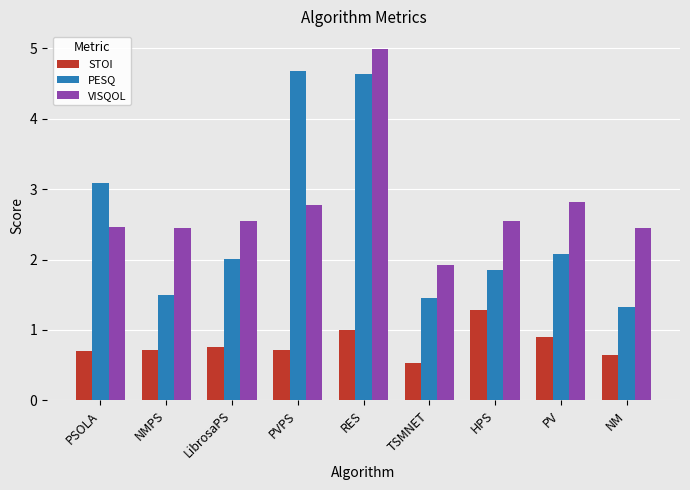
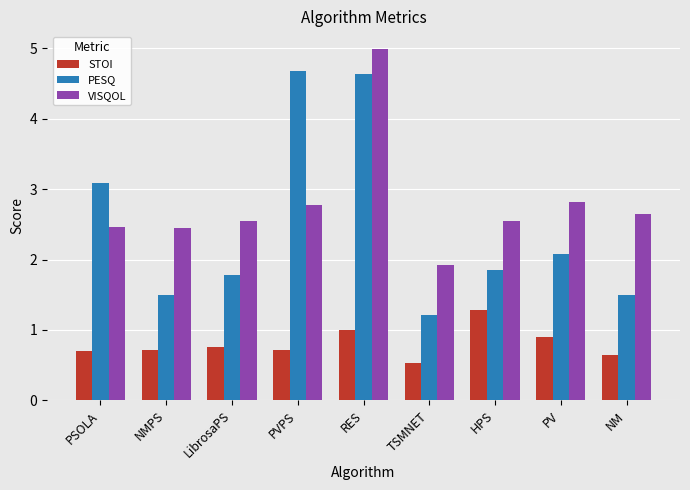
  {
    "STOI": {
      "PSOLA": 0.7,
      "NMPS": 0.7,
      "LibrosaPS": 0.8,
      "PVPS": 0.7,
      "RES": 1.0,
      "TSMNET": 0.5,
      "HPS": 1.3,
      "PV": 0.9,
      "NM": 0.6
    },
    "PESQ": {
      "PSOLA": 3.1,
      "NMPS": 1.5,
-     "LibrosaPS": 2.0,
+     "LibrosaPS": 1.8,
      "PVPS": 4.7,
      "RES": 4.6,
-     "TSMNET": 1.5,
+     "TSMNET": 1.2,
      "HPS": 1.9,
      "PV": 2.1,
-     "NM": 1.3
+     "NM": 1.5
    },
    "VISQOL": {
      "PSOLA": 2.5,
      "NMPS": 2.4,
      "LibrosaPS": 2.6,
      "PVPS": 2.8,
      "RES": 5.0,
      "TSMNET": 1.9,
      "HPS": 2.5,
      "PV": 2.8,
-     "NM": 2.4
+     "NM": 2.6
    }
  }
